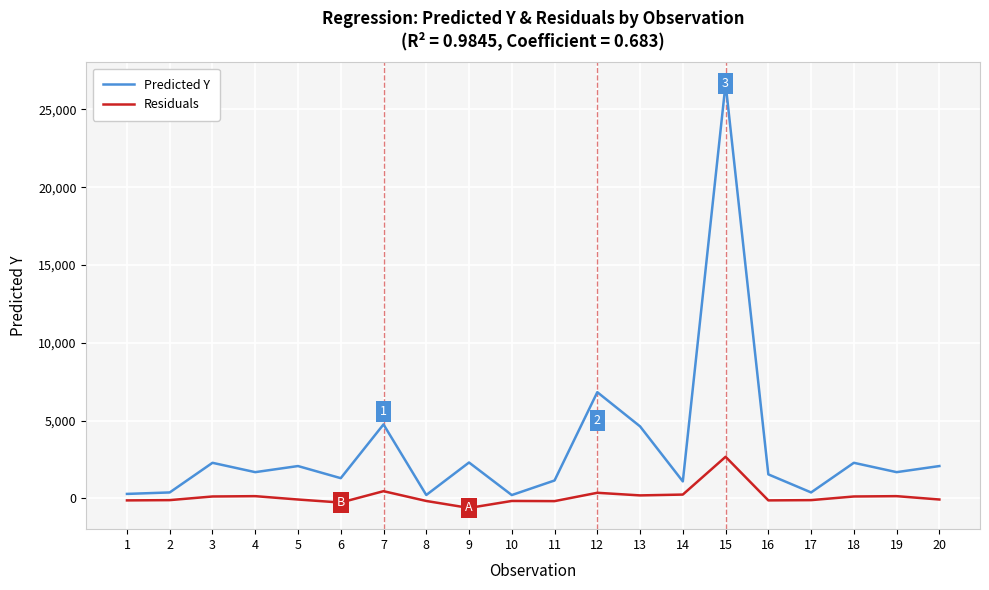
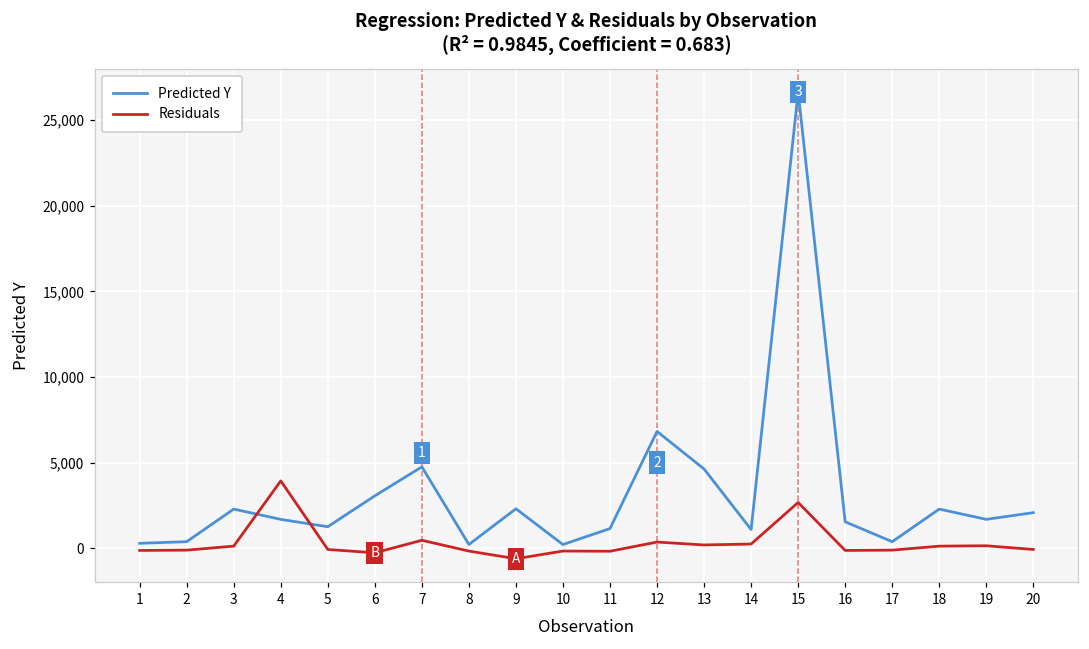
  {
    "Predicted Y": {
      "1": "300",
      "2": "400",
      "3": "2,300",
      "4": "1,700",
-     "5": "2,100",
-     "6": "1,300",
+     "5": "1,300",
+     "6": "3,100",
      "8": "200",
      "9": "2,300",
      "10": "200",
      "11": "1,200",
      "13": "4,600",
      "14": "1,100",
      "16": "1,500",
      "17": "400",
      "18": "2,300",
      "19": "1,700",
      "20": "2,100"
    },
    "Residuals": {
      "1": "-100",
      "2": "-100",
      "3": "100",
-     "4": "100",
+     "4": "3,900",
      "5": "-100",
      "7": "500",
      "8": "-200",
      "10": "-200",
      "11": "-200",
      "12": "400",
      "13": "200",
      "14": "200",
      "15": "2,700",
      "16": "-100",
      "17": "-100",
      "18": "100",
      "19": "100",
      "20": "-100"
    }
  }
